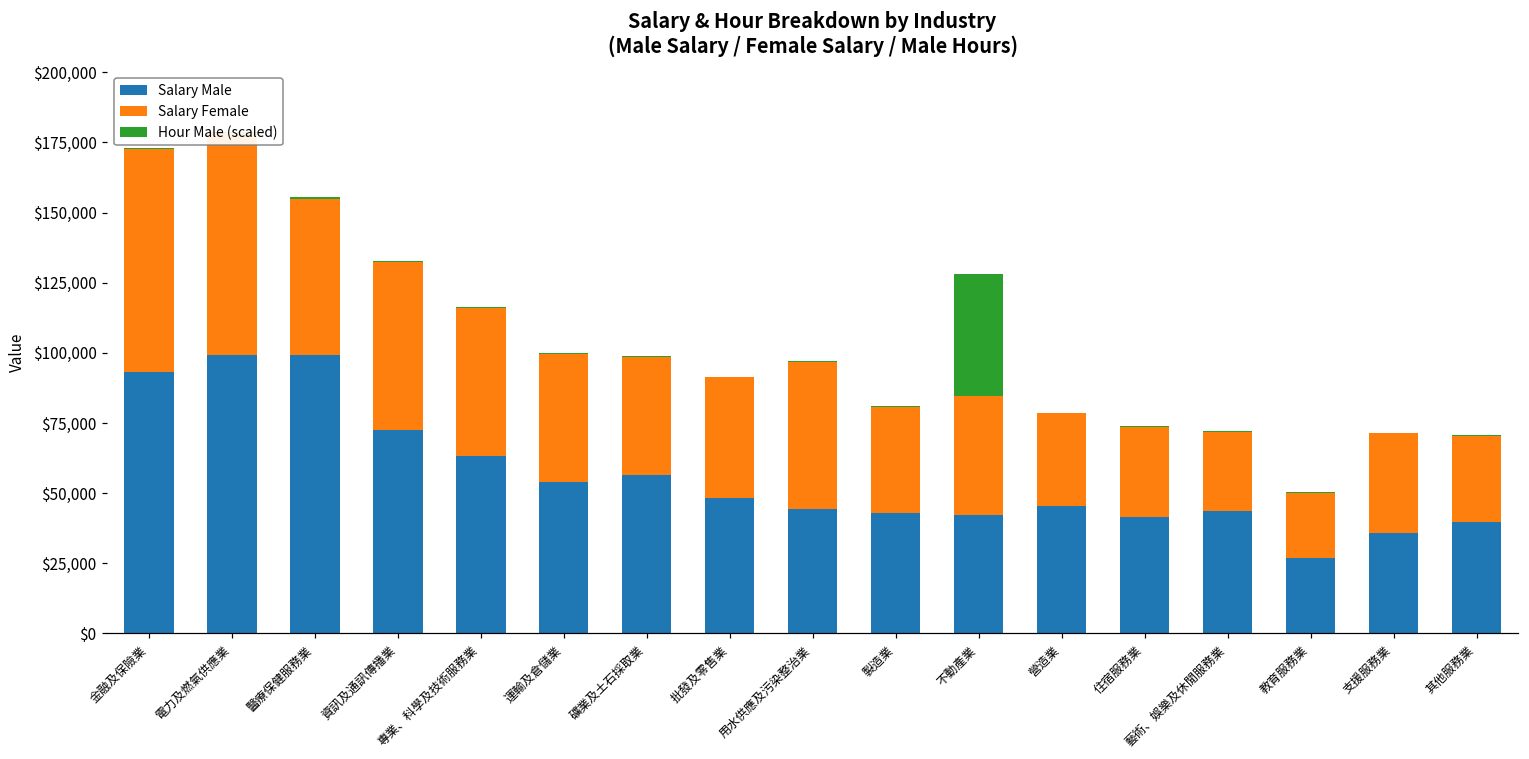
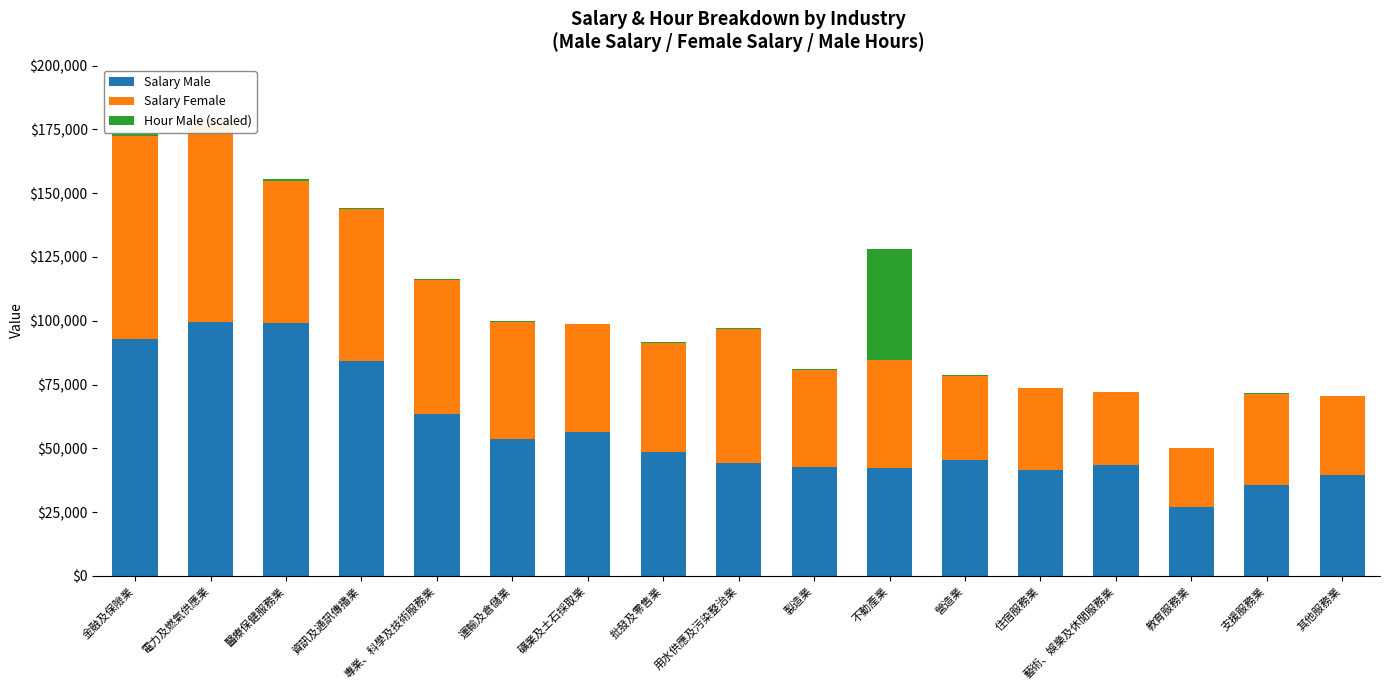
  {
    "Salary Male": {
      "金融及保險業": "$93,000",
      "電力及燃氣供應業": "$99,000",
      "醫療保健服務業": "$99,000",
-     "資訊及通訊傳播業": "$73,000",
+     "資訊及通訊傳播業": "$84,000",
      "專業、科學及技術服務業": "$63,000",
      "運輸及倉儲業": "$54,000",
      "礦業及土石採取業": "$56,000",
      "批發及零售業": "$48,000",
      "用水供應及污染整治業": "$44,000",
      "製造業": "$43,000",
      "不動產業": "$42,000",
      "營造業": "$45,000",
      "住宿服務業": "$41,000",
      "藝術、娛樂及休閒服務業": "$44,000",
      "教育服務業": "$27,000",
      "支援服務業": "$36,000",
      "其他服務業": "$40,000"
    },
    "Salary Female": {
      "金融及保險業": "$80,000",
      "醫療保健服務業": "$56,000",
      "資訊及通訊傳播業": "$60,000",
      "專業、科學及技術服務業": "$52,000",
      "運輸及倉儲業": "$46,000",
      "礦業及土石採取業": "$42,000",
      "批發及零售業": "$43,000",
      "用水供應及污染整治業": "$52,000",
      "製造業": "$38,000",
      "不動產業": "$42,000",
      "營造業": "$33,000",
      "住宿服務業": "$32,000",
      "藝術、娛樂及休閒服務業": "$28,000",
      "教育服務業": "$23,000",
      "支援服務業": "$36,000",
      "其他服務業": "$31,000"
    },
    "Hour Male (scaled)": {
      "不動產業": "$43,000"
    }
  }
